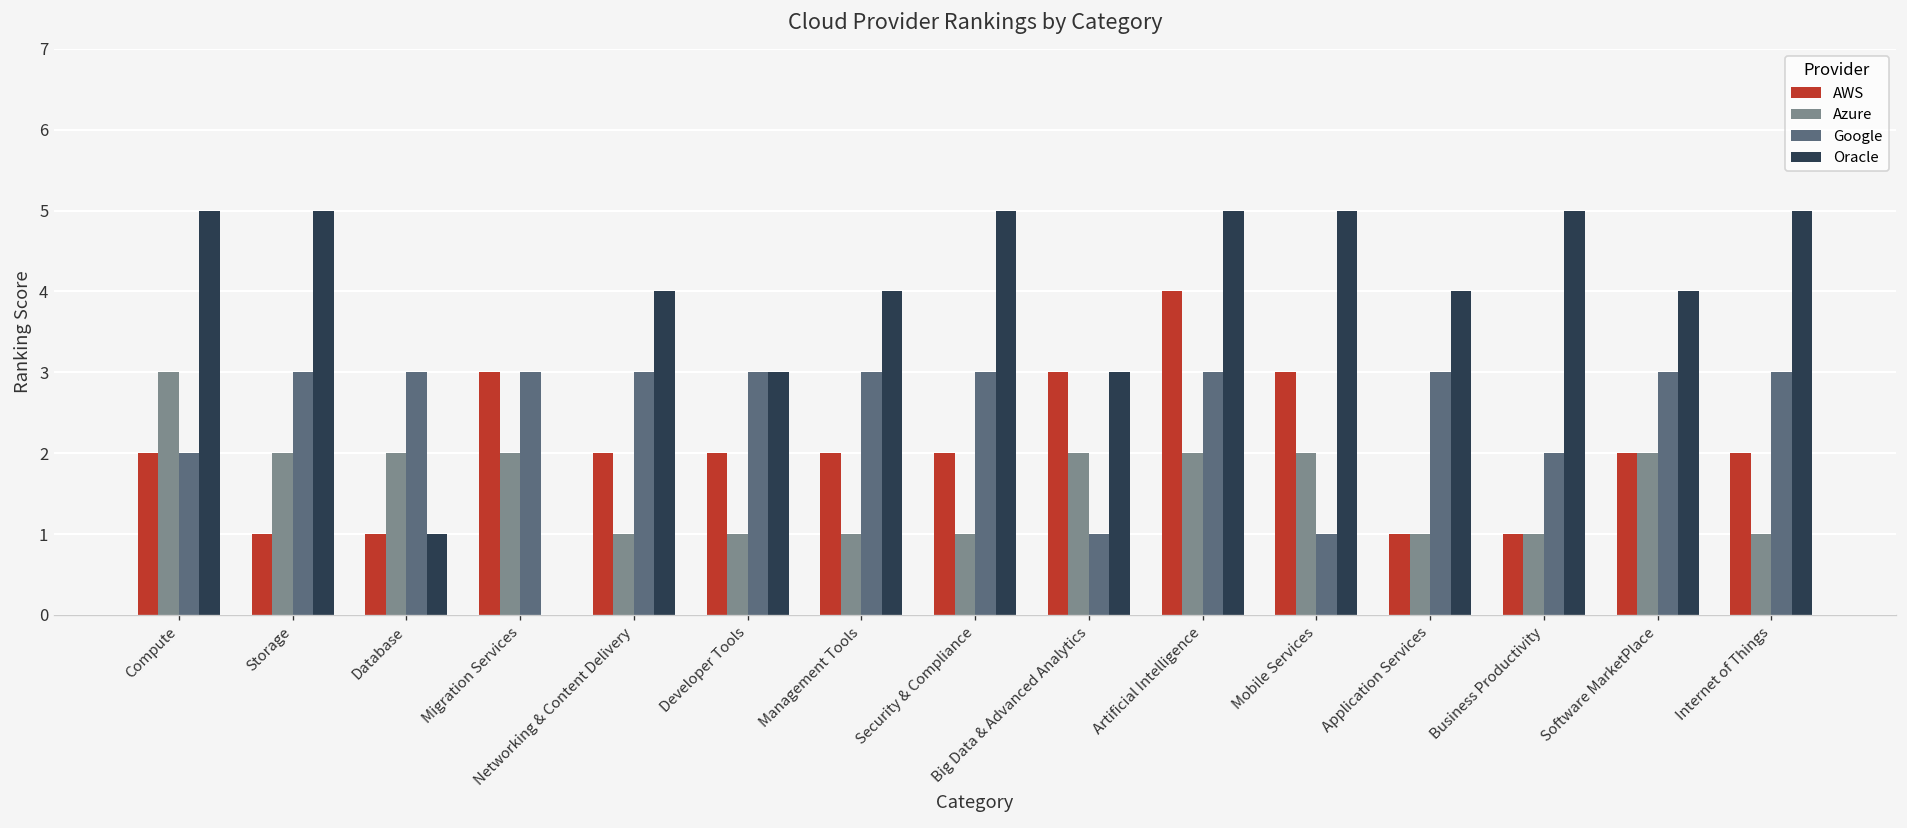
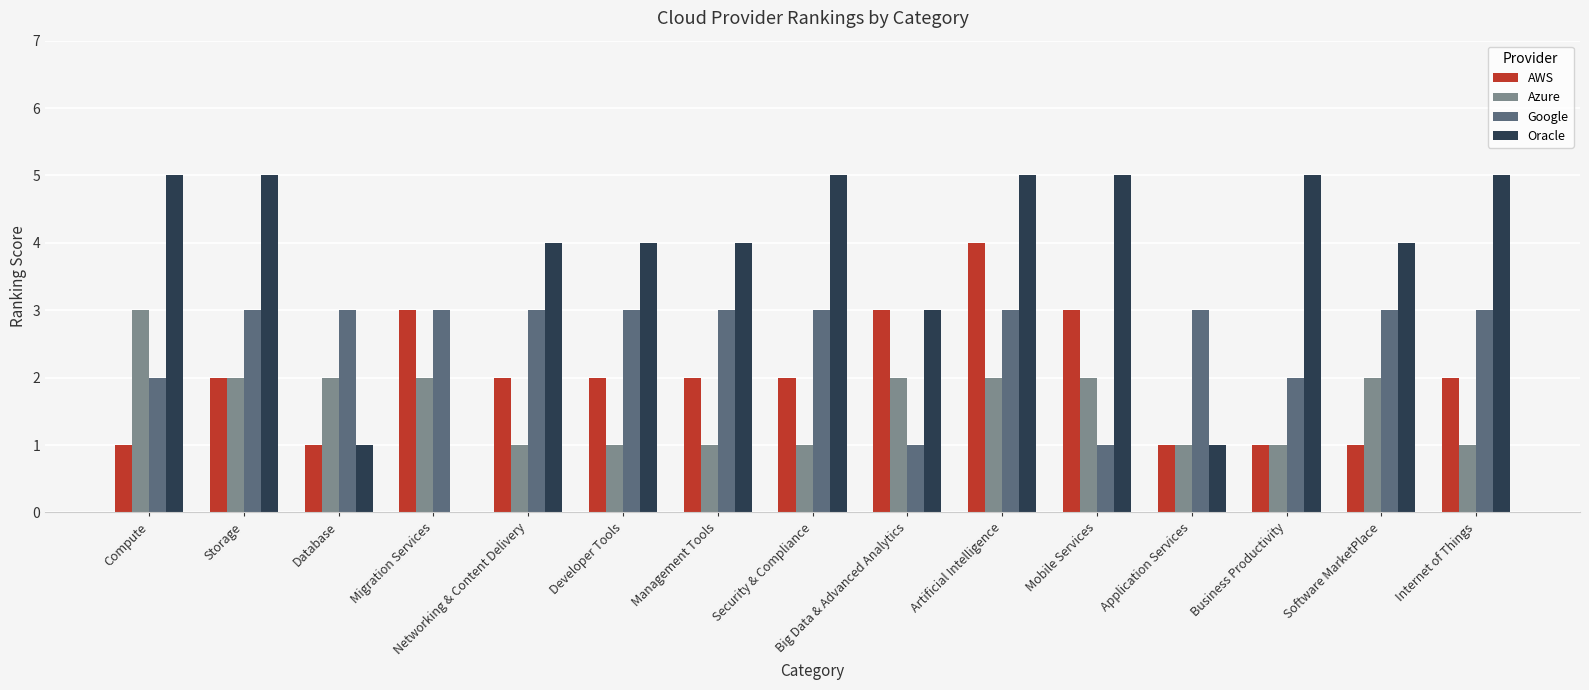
  {
    "AWS": {
-     "Compute": 2,
-     "Storage": 1,
+     "Compute": 1,
+     "Storage": 2,
      "Database": 1,
      "Migration Services": 3,
      "Networking & Content Delivery": 2,
      "Developer Tools": 2,
      "Management Tools": 2,
      "Security & Compliance": 2,
      "Big Data & Advanced Analytics": 3,
      "Artificial Intelligence": 4,
      "Mobile Services": 3,
      "Application Services": 1,
      "Business Productivity": 1,
-     "Software MarketPlace": 2,
+     "Software MarketPlace": 1,
      "Internet of Things": 2
    },
    "Oracle": {
      "Compute": 5,
      "Storage": 5,
      "Database": 1,
      "Migration Services": 0,
      "Networking & Content Delivery": 4,
-     "Developer Tools": 3,
+     "Developer Tools": 4,
      "Management Tools": 4,
      "Security & Compliance": 5,
      "Big Data & Advanced Analytics": 3,
      "Artificial Intelligence": 5,
      "Mobile Services": 5,
-     "Application Services": 4,
+     "Application Services": 1,
      "Business Productivity": 5,
      "Software MarketPlace": 4,
      "Internet of Things": 5
    }
  }
